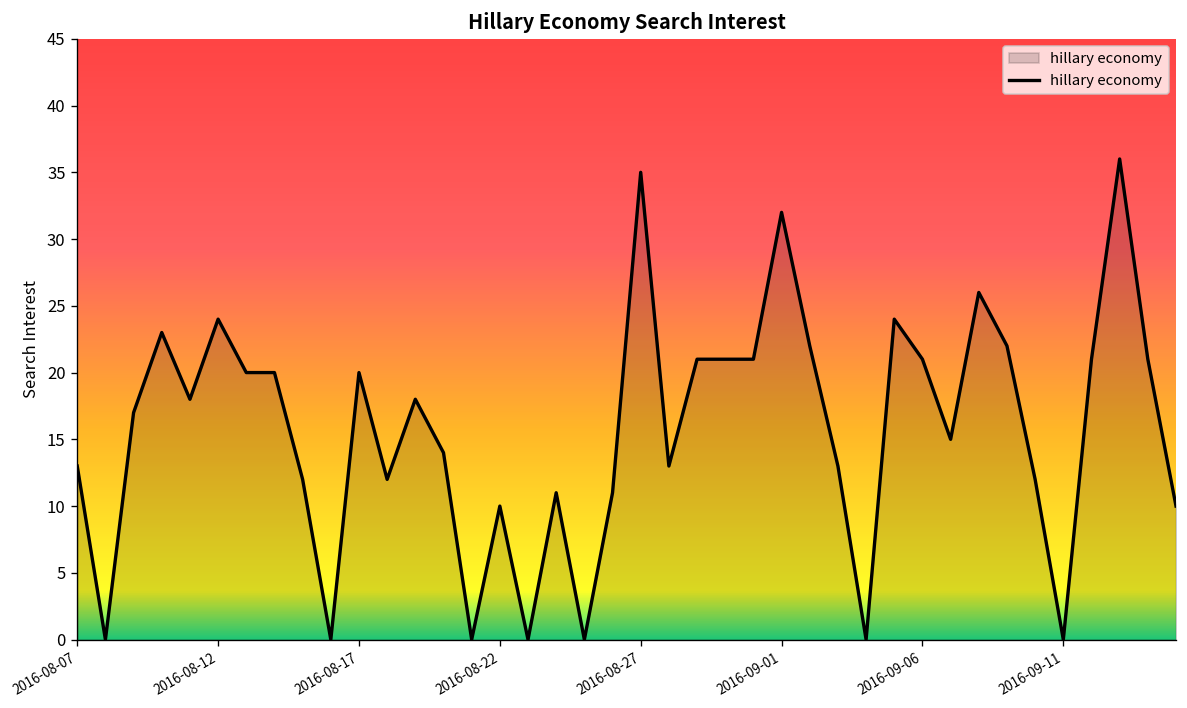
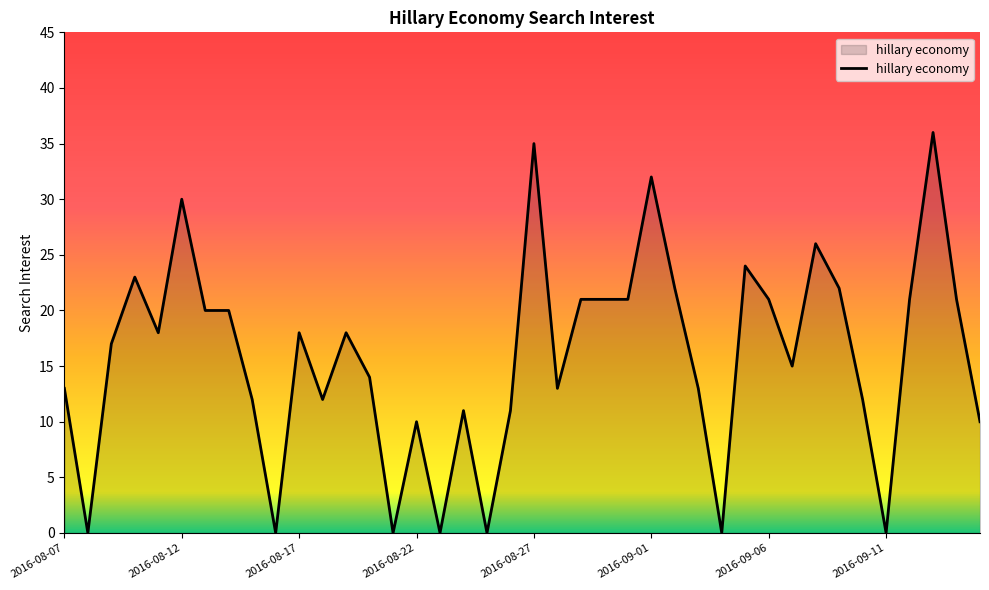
  {
    "2016-08-07": 13,
-   "2016-08-12": 24,
-   "2016-08-17": 20,
+   "2016-08-12": 30,
+   "2016-08-17": 18,
    "2016-08-22": 10,
    "2016-08-27": 35,
    "2016-09-01": 32,
    "2016-09-06": 21,
    "2016-09-11": 0
  }
